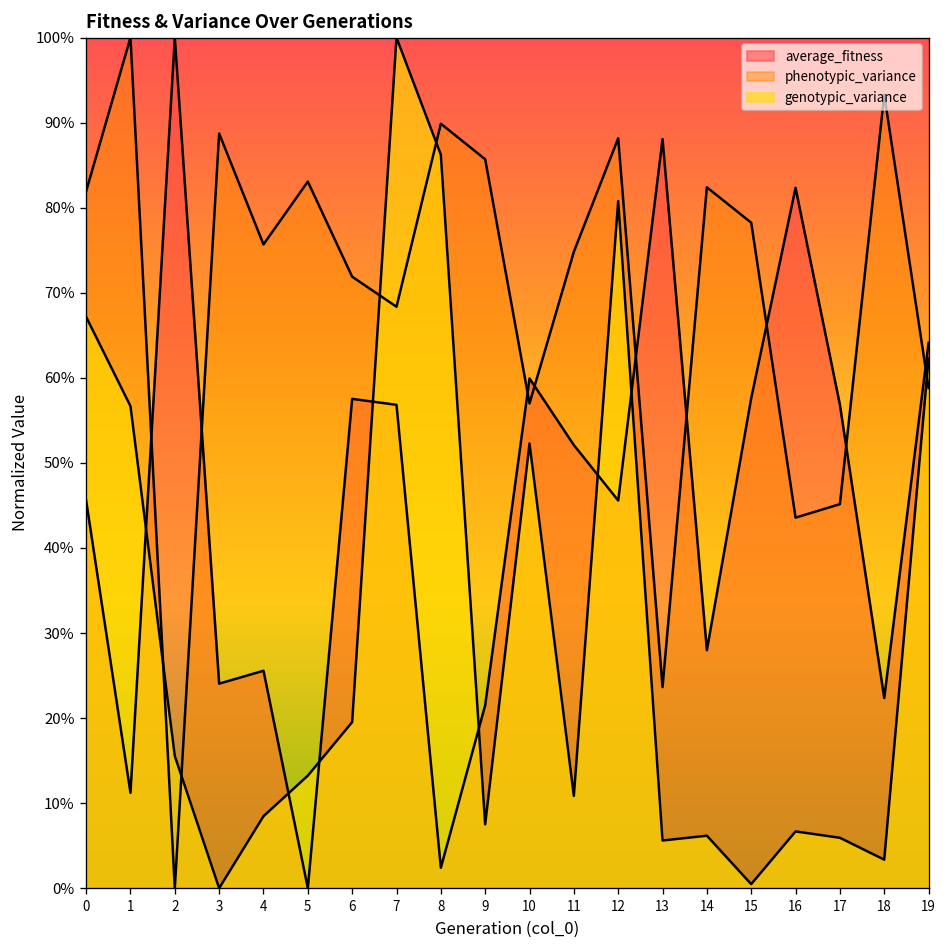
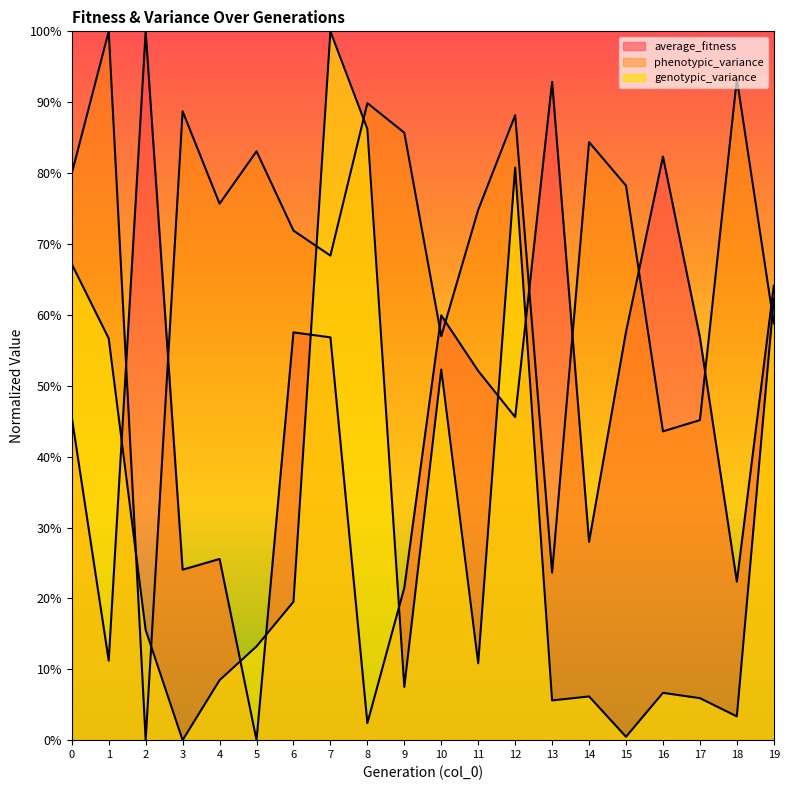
  {
    "average_fitness": {
      "0": "46%",
      "1": "11%",
      "2": "100%",
      "3": "24%",
      "4": "26%",
      "5": "0%",
      "6": "58%",
      "7": "57%",
      "8": "2%",
      "9": "22%",
      "10": "60%",
      "11": "52%",
      "12": "46%",
-     "13": "88%",
+     "13": "93%",
      "14": "28%",
      "15": "58%",
      "16": "82%",
      "17": "57%",
      "18": "22%",
      "19": "64%"
    },
    "phenotypic_variance": {
-     "0": "82%",
+     "0": "80%",
      "1": "100%",
      "2": "0%",
      "3": "89%",
      "4": "76%",
      "5": "83%",
      "6": "72%",
      "7": "68%",
      "8": "90%",
      "9": "86%",
      "10": "57%",
      "11": "75%",
      "12": "88%",
      "13": "24%",
-     "14": "82%",
+     "14": "84%",
      "15": "78%",
      "16": "44%",
      "17": "45%",
      "19": "59%"
    },
    "genotypic_variance": {
      "0": "67%",
      "1": "57%",
      "2": "16%",
      "3": "0%",
      "4": "8%",
      "5": "13%",
      "6": "20%",
      "7": "100%",
      "8": "86%",
      "9": "8%",
      "10": "52%",
      "11": "11%",
      "12": "81%",
      "13": "6%",
      "14": "6%",
      "15": "0%",
      "16": "7%",
      "17": "6%",
      "18": "3%",
      "19": "62%"
    }
  }
